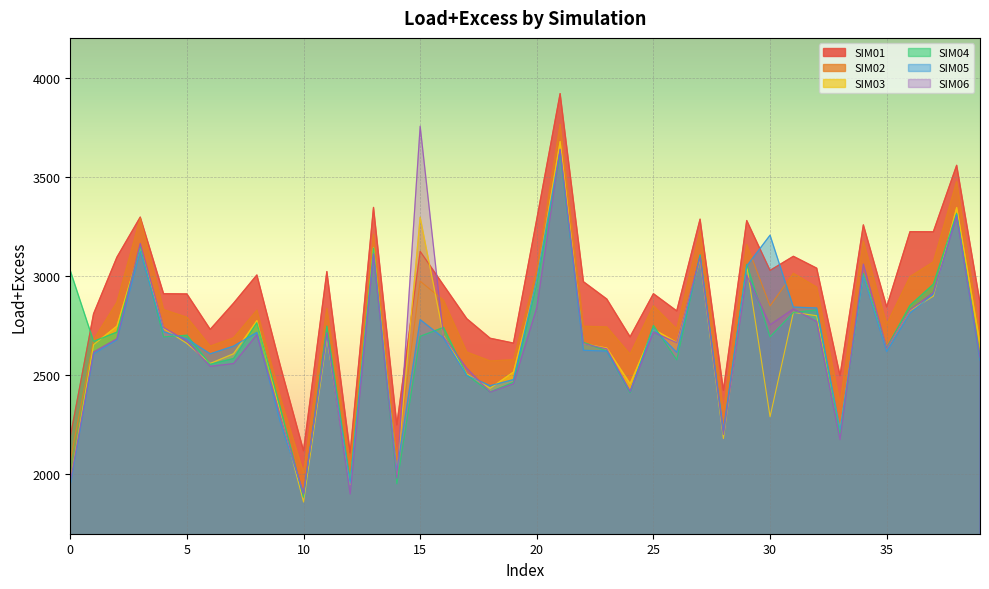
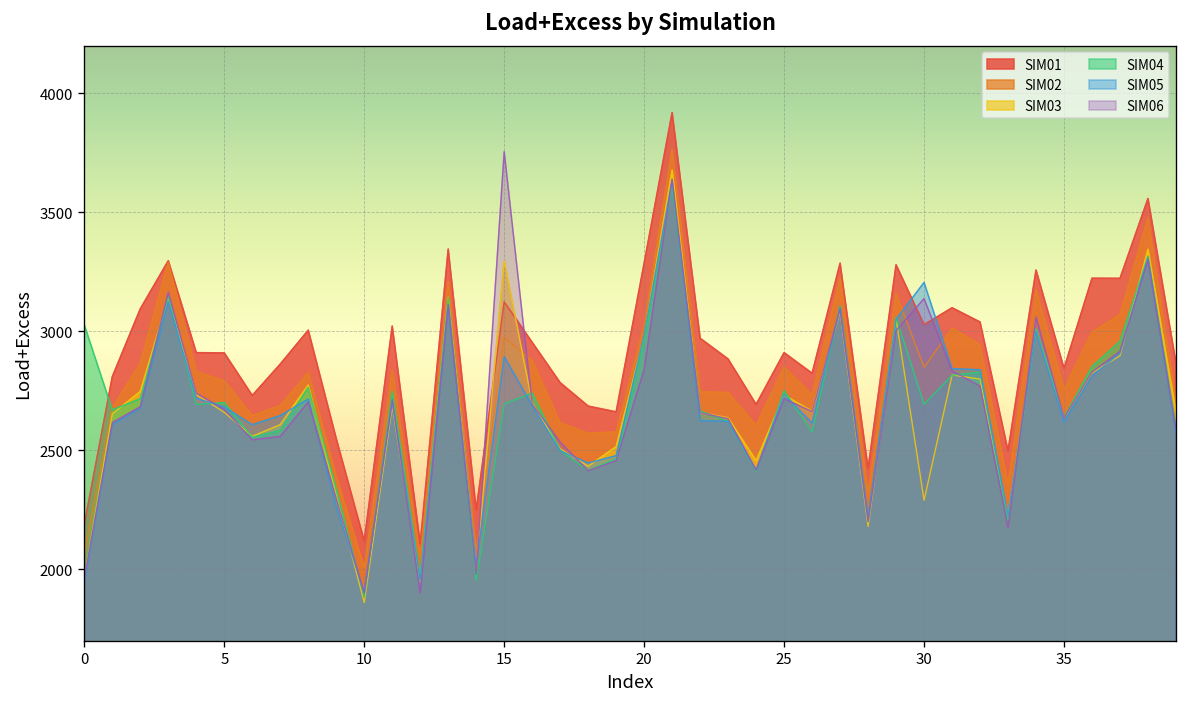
  {
    "SIM03": {
      "10": 1860,
      "15": 3300,
      "30": 2290
    },
    "SIM04": {
      "0": 3030,
      "5": 2700,
      "10": 1880,
      "15": 2700,
      "20": 2960,
      "25": 2750,
      "30": 2690
    },
    "SIM05": {
      "0": 1950,
-     "15": 2780,
+     "15": 2890,
      "30": 3210,
      "35": 2620
    },
    "SIM06": {
      "15": 3750,
      "20": 2840,
      "25": 2720,
-     "30": 2750
+     "30": 3140
    }
  }
